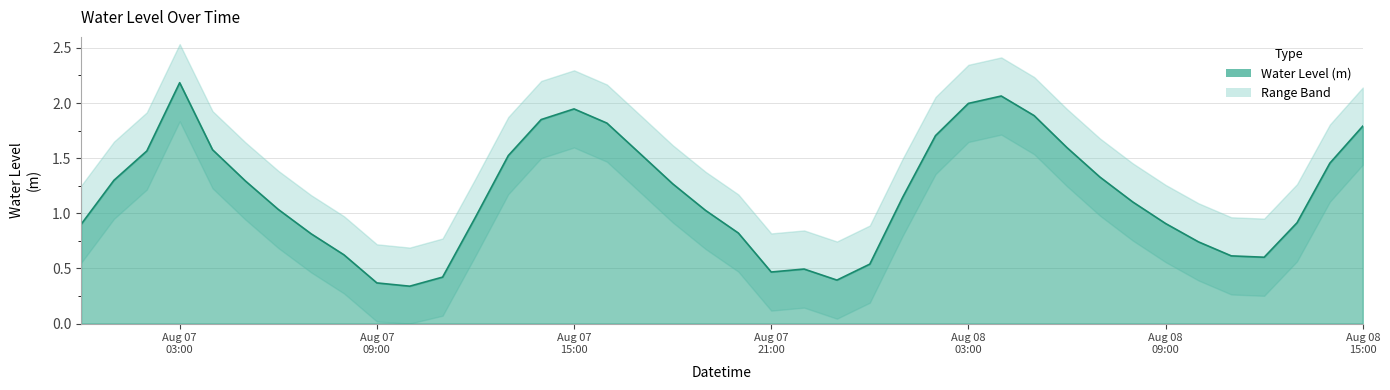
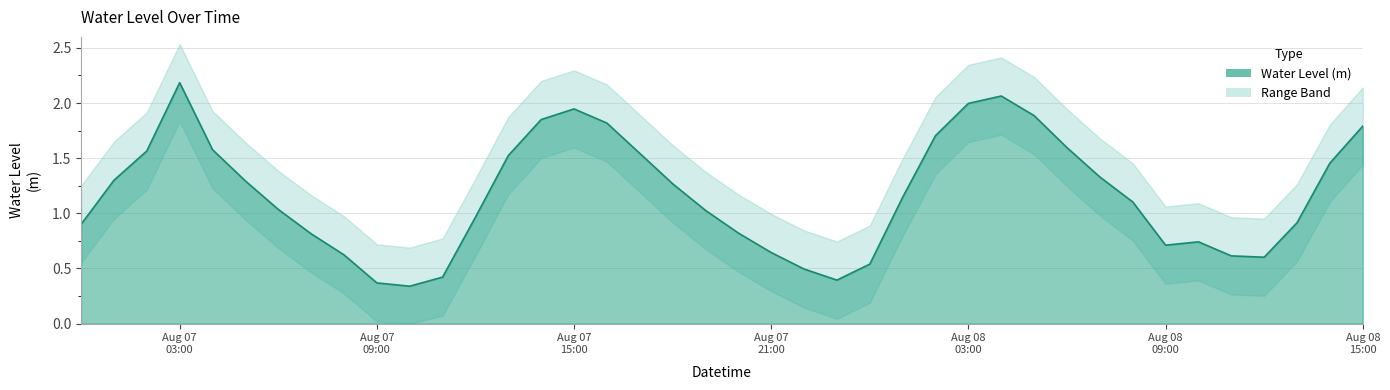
  {
    "Water Level (m)": {
      "Aug 07 03:00": 2.18,
      "Aug 07 09:00": 0.37,
      "Aug 07 15:00": 1.95,
-     "Aug 07 21:00": 0.47,
+     "Aug 07 21:00": 0.64,
      "Aug 08 03:00": 2.00,
-     "Aug 08 09:00": 0.91,
+     "Aug 08 09:00": 0.71,
      "Aug 08 15:00": 1.79
    }
  }
